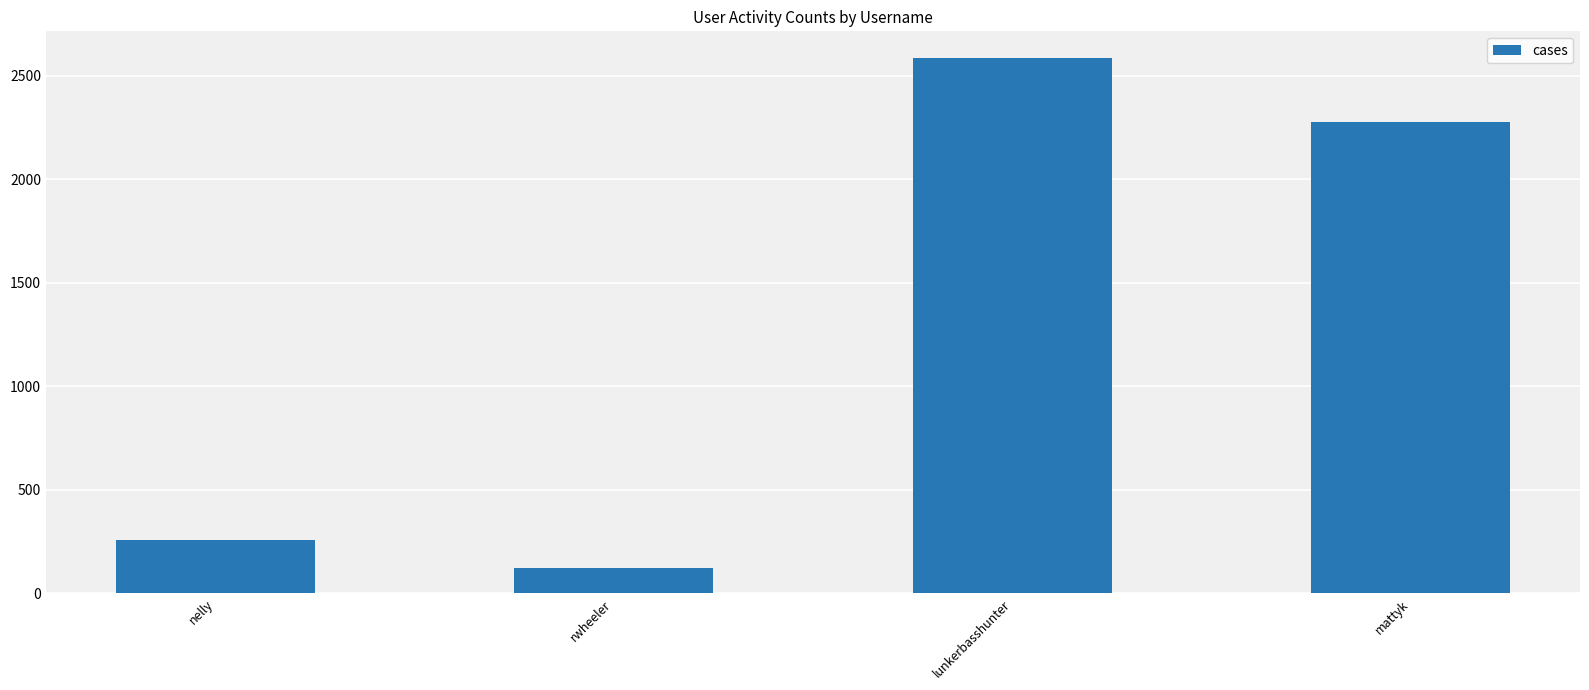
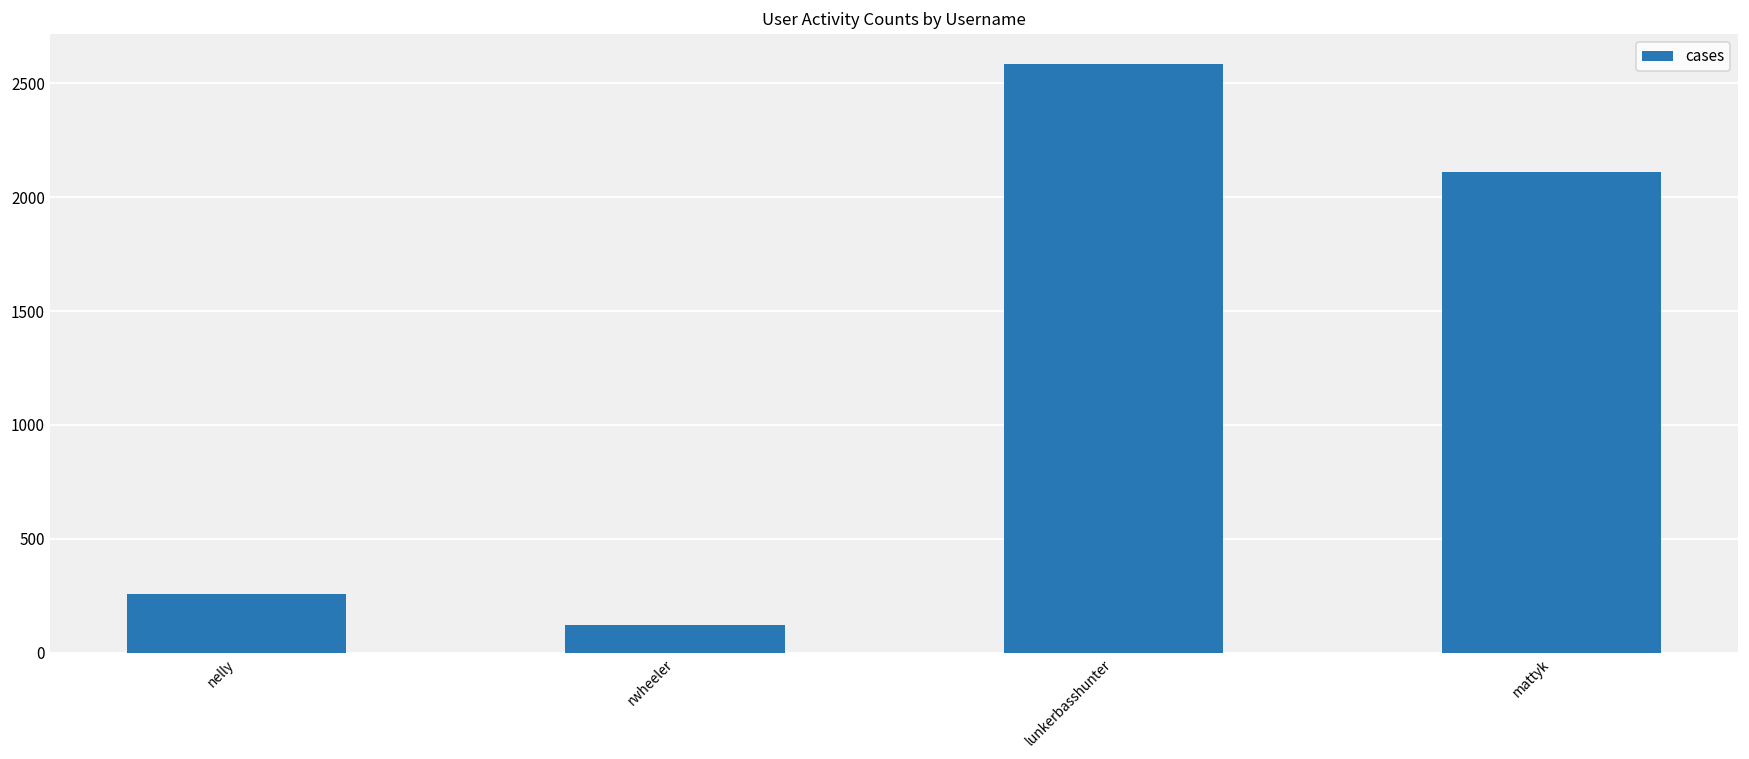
  {
    "nelly": 260,
    "rwheeler": 120,
    "lunkerbasshunter": 2590,
-   "mattyk": 2270
+   "mattyk": 2110
  }
